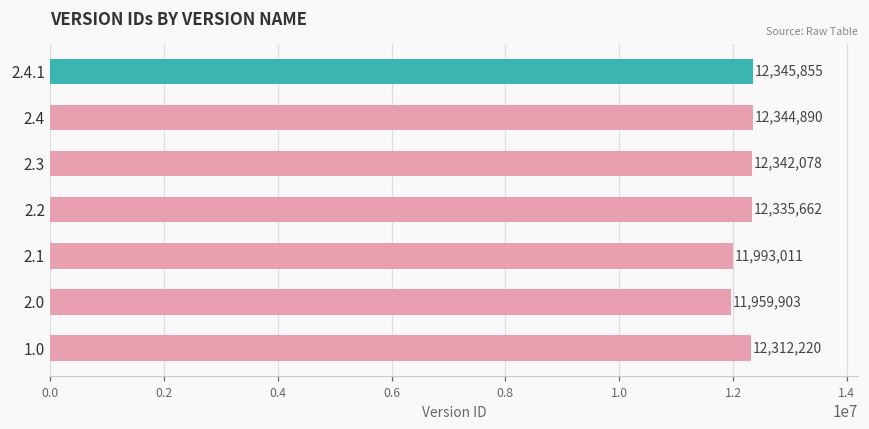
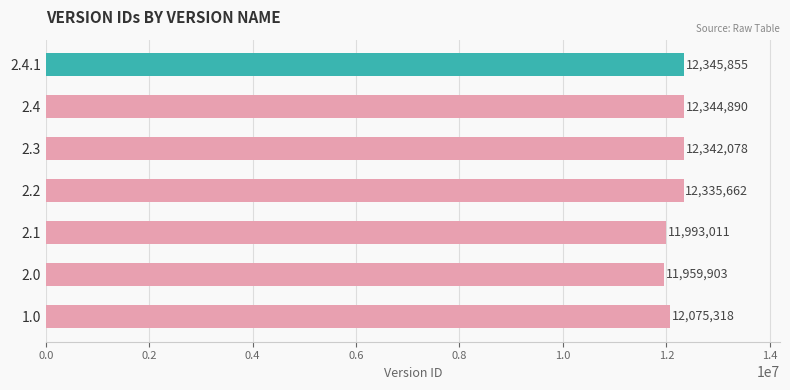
  {
    "2.4.1": "12,345,855",
    "2.4": "12,344,890",
    "2.3": "12,342,078",
    "2.2": "12,335,662",
    "2.1": "11,993,011",
    "2.0": "11,959,903",
-   "1.0": "12,312,220"
+   "1.0": "12,075,318"
  }
